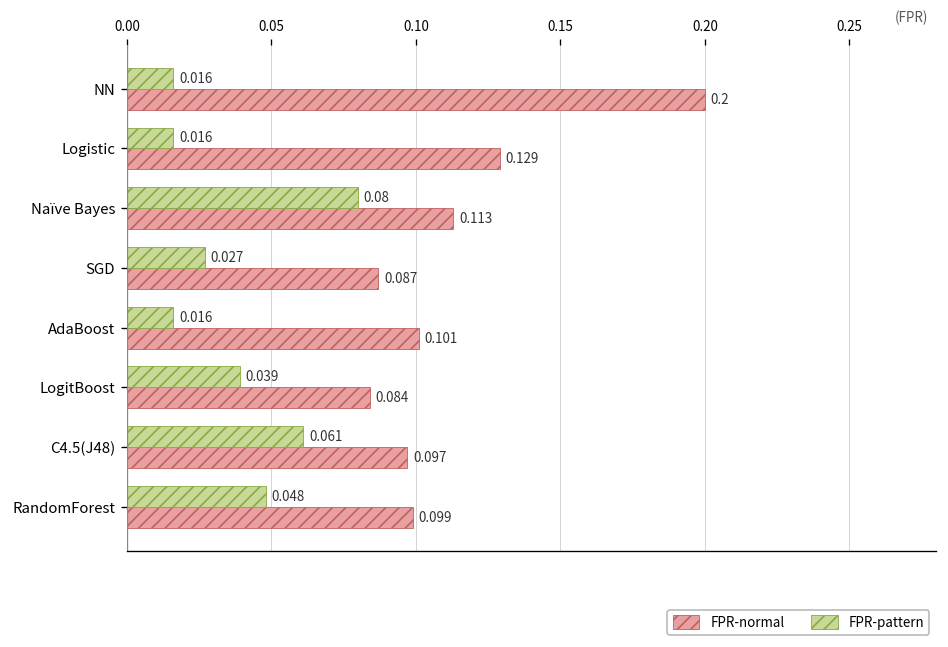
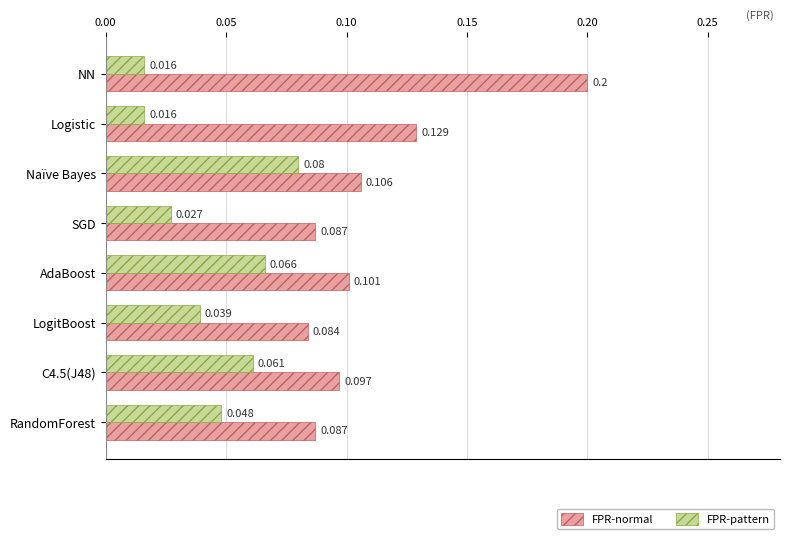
  {
    "FPR-normal": {
      "NN": 0.2,
      "Logistic": 0.129,
-     "Naïve Bayes": 0.113,
+     "Naïve Bayes": 0.106,
      "SGD": 0.087,
      "AdaBoost": 0.101,
      "LogitBoost": 0.084,
      "C4.5(J48)": 0.097,
-     "RandomForest": 0.099
+     "RandomForest": 0.087
    },
    "FPR-pattern": {
      "NN": 0.016,
      "Logistic": 0.016,
      "Naïve Bayes": 0.08,
      "SGD": 0.027,
-     "AdaBoost": 0.016,
+     "AdaBoost": 0.066,
      "LogitBoost": 0.039,
      "C4.5(J48)": 0.061,
      "RandomForest": 0.048
    }
  }
